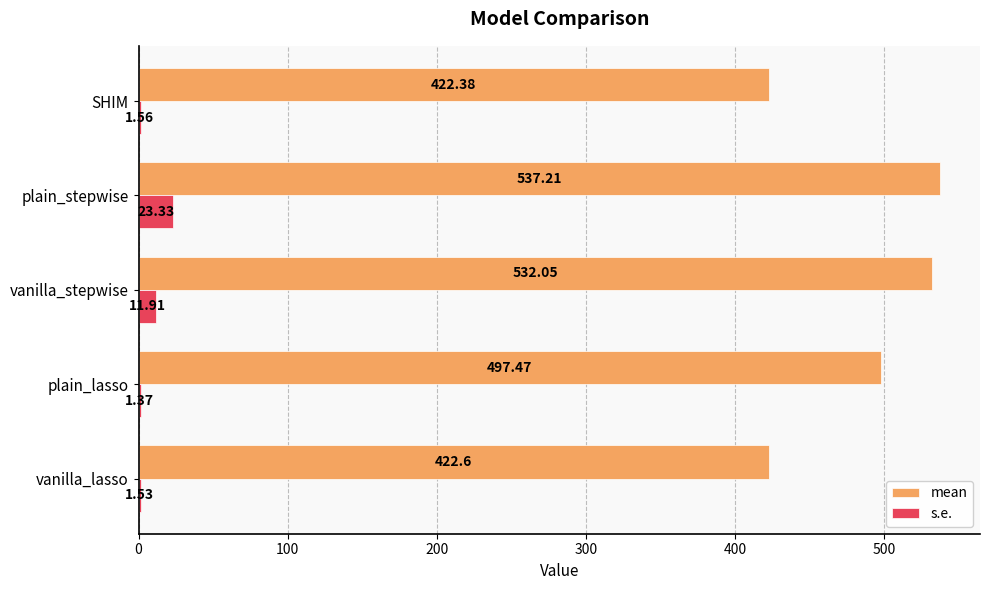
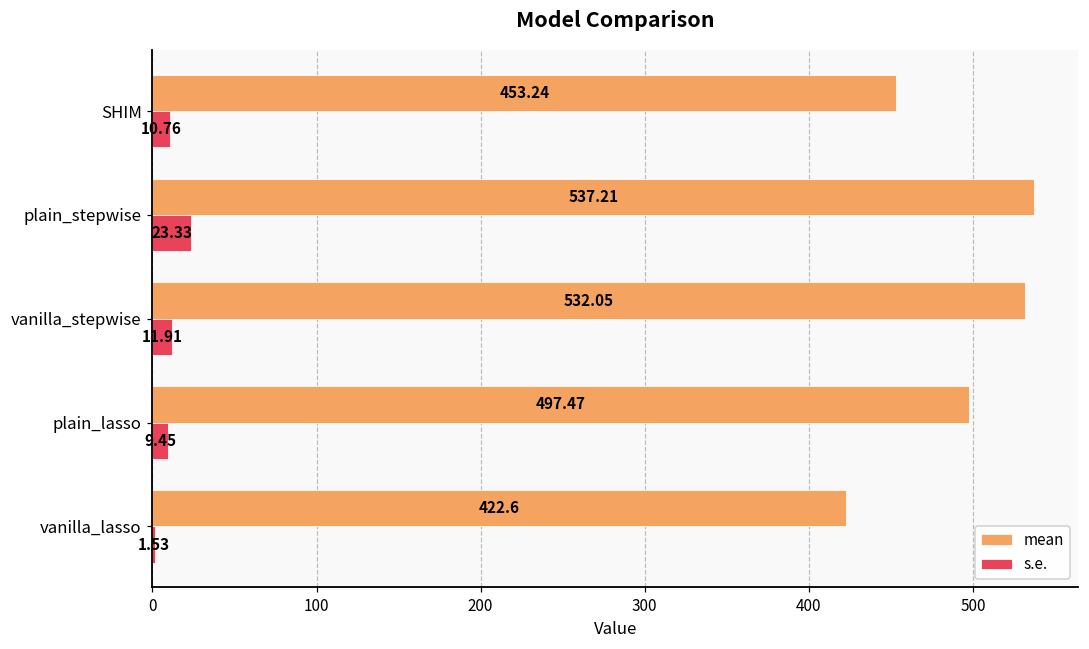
  {
    "mean": {
-     "SHIM": 422.38,
+     "SHIM": 453.24,
      "plain_stepwise": 537.21,
      "vanilla_stepwise": 532.05,
      "plain_lasso": 497.47,
      "vanilla_lasso": 422.6
    },
    "s.e.": {
-     "SHIM": 1.56,
+     "SHIM": 10.76,
      "plain_stepwise": 23.33,
      "vanilla_stepwise": 11.91,
-     "plain_lasso": 1.37,
+     "plain_lasso": 9.45,
      "vanilla_lasso": 1.53
    }
  }
